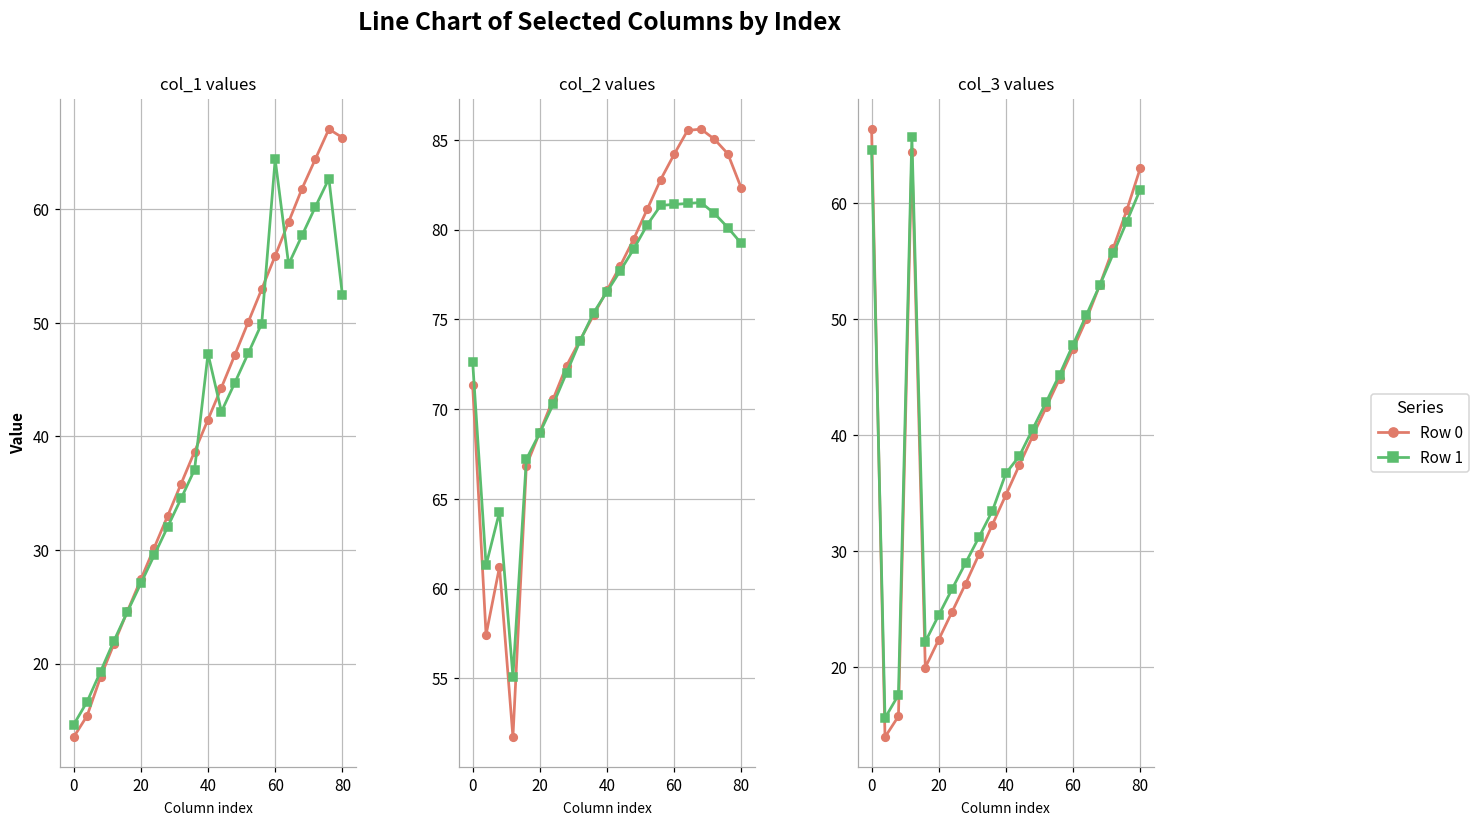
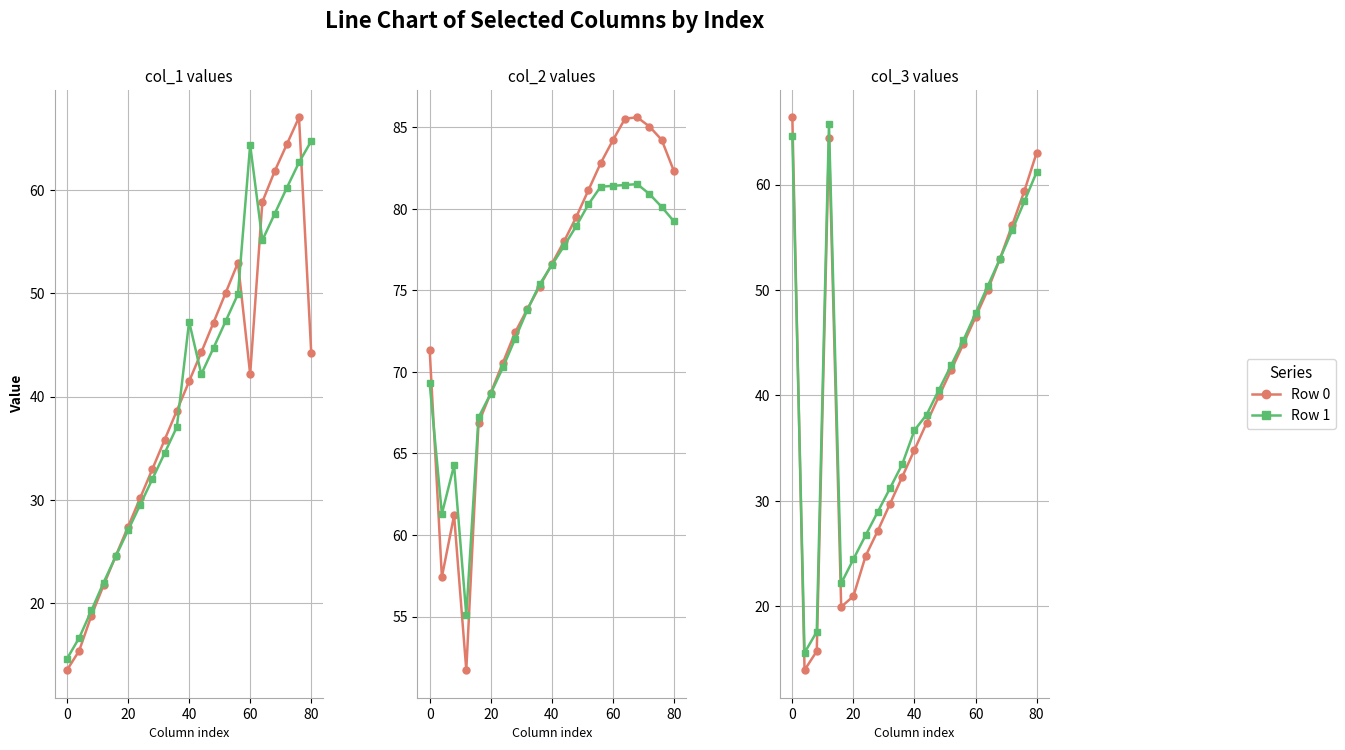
  {
    "col_1 values": {
      "Row 0": {
        "0": 13.5,
        "20": 27.4,
        "40": 41.5,
-       "60": 55.9,
-       "80": 66.3
+       "60": 42.2,
+       "80": 44.3
      },
      "Row 1": {
        "0": 14.6,
        "20": 27.1,
        "40": 47.3,
        "60": 64.4,
-       "80": 52.5
+       "80": 64.8
      }
    },
    "col_2 values": {
      "Row 0": {
        "0": 71.4,
        "60": 84.2,
        "80": 82.3
      },
      "Row 1": {
-       "0": 72.6,
+       "0": 69.3,
        "60": 81.4,
        "80": 79.2
      }
    },
    "col_3 values": {
      "Row 0": {
        "0": 66.4,
-       "20": 22.3,
+       "20": 20.9,
        "40": 34.8,
        "60": 47.4,
        "80": 63.0
      },
      "Row 1": {
        "0": 64.6,
        "20": 24.5,
        "40": 36.7,
        "60": 47.8,
        "80": 61.2
      }
    }
  }
